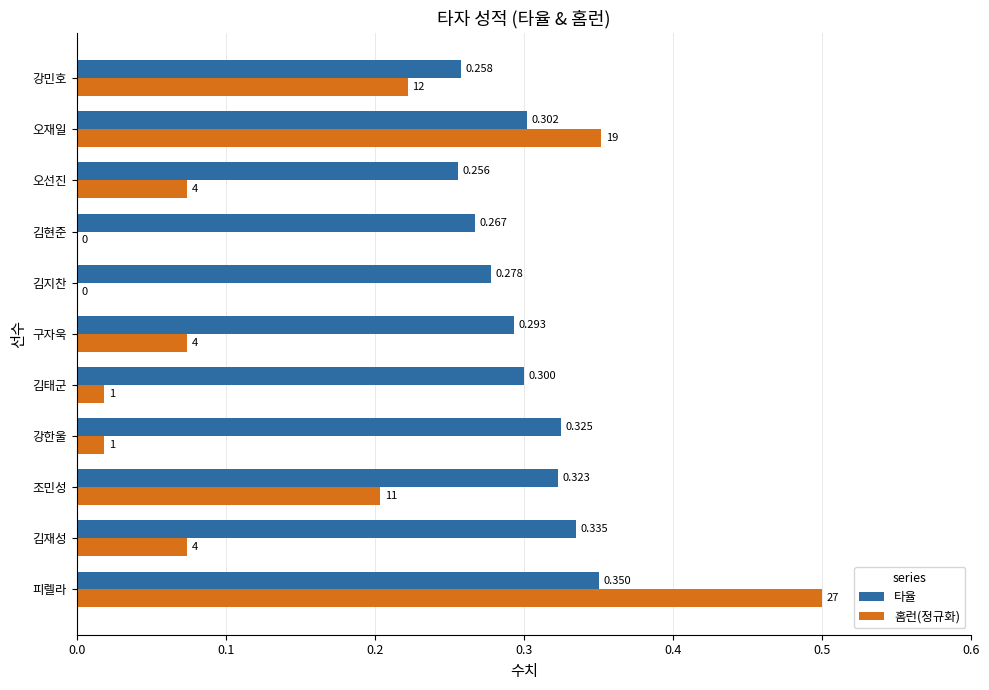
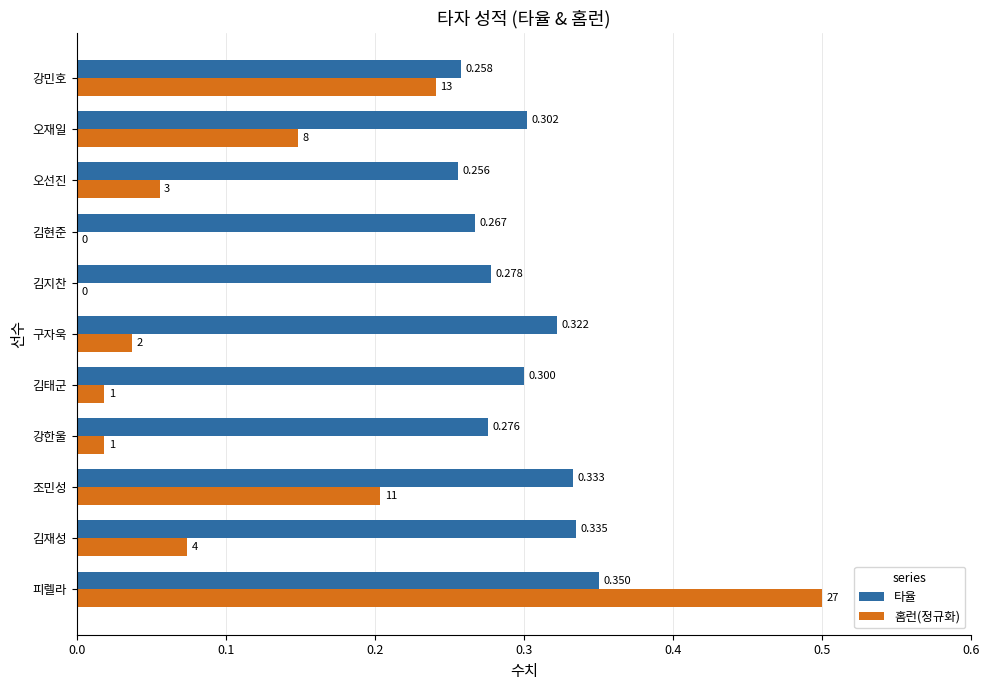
  {
    "타율": {
      "강민호": 0.258,
      "오재일": 0.302,
      "오선진": 0.256,
      "김현준": 0.267,
      "김지찬": 0.278,
-     "구자욱": 0.293,
+     "구자욱": 0.322,
      "김태군": 0.300,
-     "강한울": 0.325,
-     "조민성": 0.323,
+     "강한울": 0.276,
+     "조민성": 0.333,
      "김재성": 0.335,
      "피렐라": 0.350
    },
    "홈런(정규화)": {
-     "강민호": 12,
-     "오재일": 19,
-     "오선진": 4,
+     "강민호": 13,
+     "오재일": 8,
+     "오선진": 3,
      "김현준": 0,
      "김지찬": 0,
-     "구자욱": 4
+     "구자욱": 2
    }
  }
